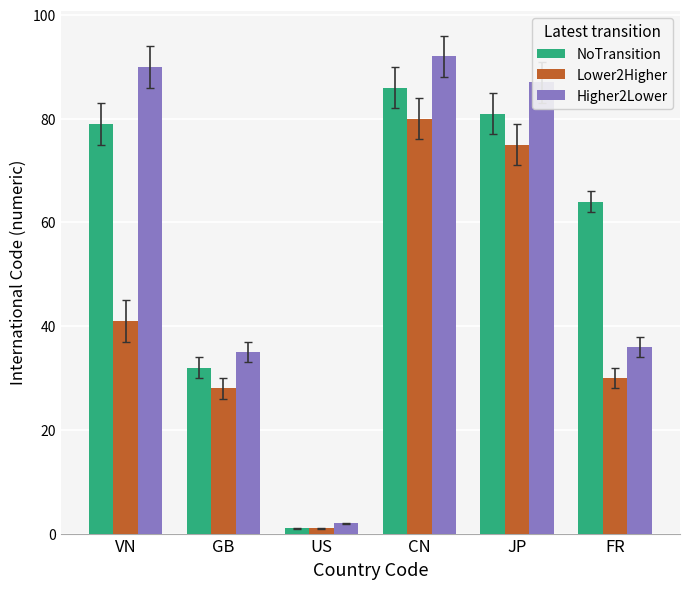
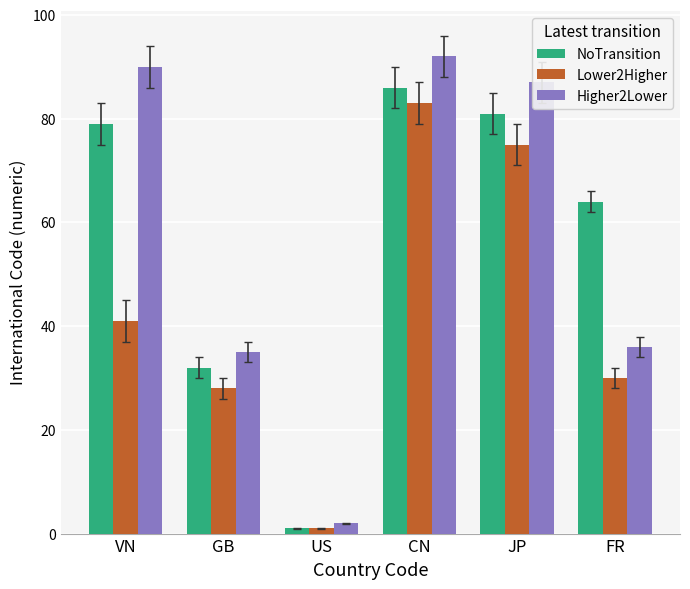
  {
    "NoTransition": {
      "VN": 79,
      "GB": 32,
      "US": 1,
      "CN": 86,
      "JP": 81,
      "FR": 64
    },
    "Lower2Higher": {
      "VN": 41,
      "GB": 28,
      "US": 1,
-     "CN": 80,
+     "CN": 83,
      "JP": 75,
      "FR": 30
    },
    "Higher2Lower": {
      "VN": 90,
      "GB": 35,
      "US": 2,
      "CN": 92,
      "FR": 36
    }
  }
